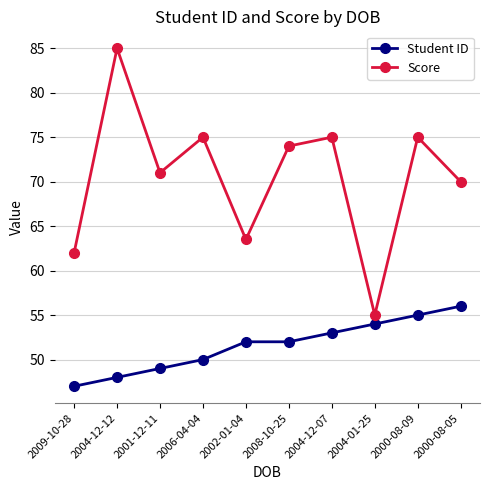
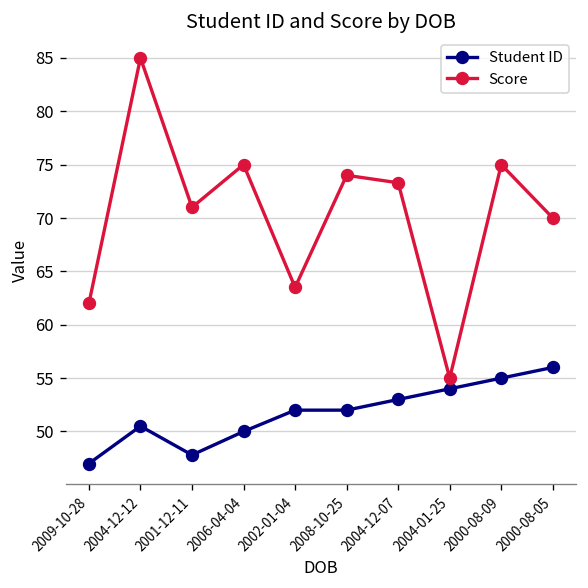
  {
    "Student ID": {
      "2009-10-28": 47,
-     "2004-12-12": 48,
-     "2001-12-11": 49,
+     "2004-12-12": 51,
+     "2001-12-11": 48,
      "2006-04-04": 50,
      "2002-01-04": 52,
      "2008-10-25": 52,
      "2004-12-07": 53,
      "2004-01-25": 54,
      "2000-08-09": 55,
      "2000-08-05": 56
    },
    "Score": {
      "2009-10-28": 62,
      "2004-12-12": 85,
      "2001-12-11": 71,
      "2006-04-04": 75,
      "2002-01-04": 64,
      "2008-10-25": 74,
-     "2004-12-07": 75,
+     "2004-12-07": 73,
      "2004-01-25": 55,
      "2000-08-09": 75,
      "2000-08-05": 70
    }
  }
